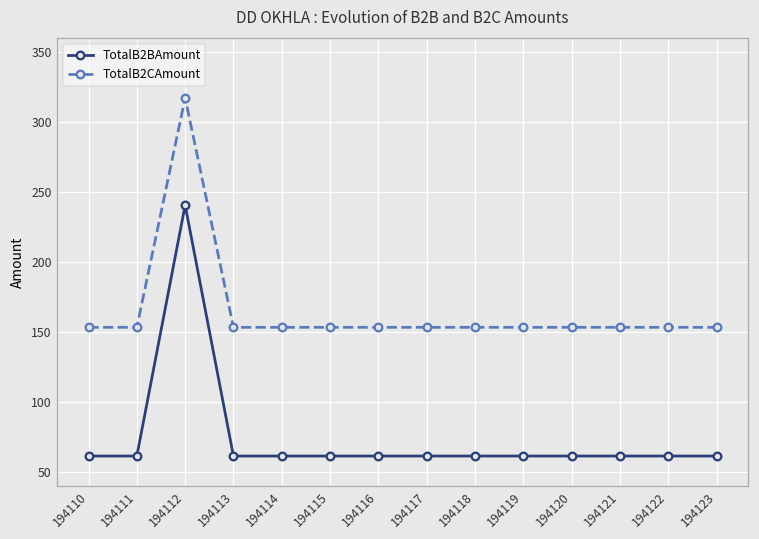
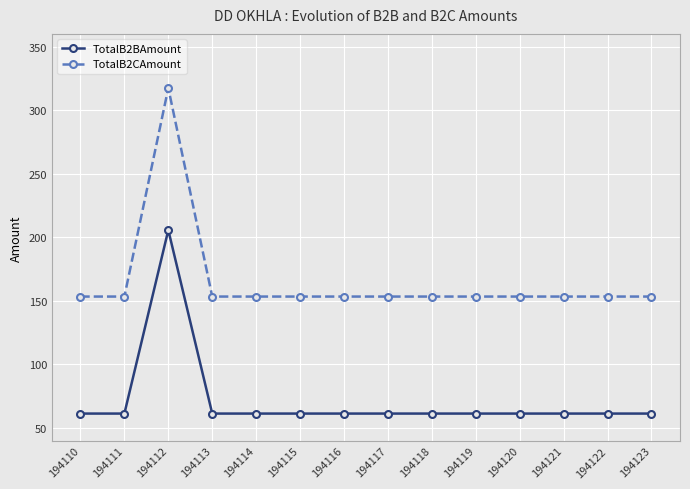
  {
    "TotalB2BAmount": {
      "194110": 61,
      "194111": 61,
-     "194112": 241,
+     "194112": 206,
      "194113": 61,
      "194114": 61,
      "194115": 61,
      "194116": 61,
      "194117": 61,
      "194118": 61,
      "194119": 61,
      "194120": 61,
      "194121": 61,
      "194122": 61,
      "194123": 61
    },
    "TotalB2CAmount": {
      "194110": 153,
      "194111": 153,
      "194112": 317,
      "194113": 153,
      "194114": 153,
      "194115": 153,
      "194116": 153,
      "194117": 153,
      "194118": 153,
      "194119": 153,
      "194120": 153,
      "194121": 153,
      "194122": 153,
      "194123": 153
    }
  }
